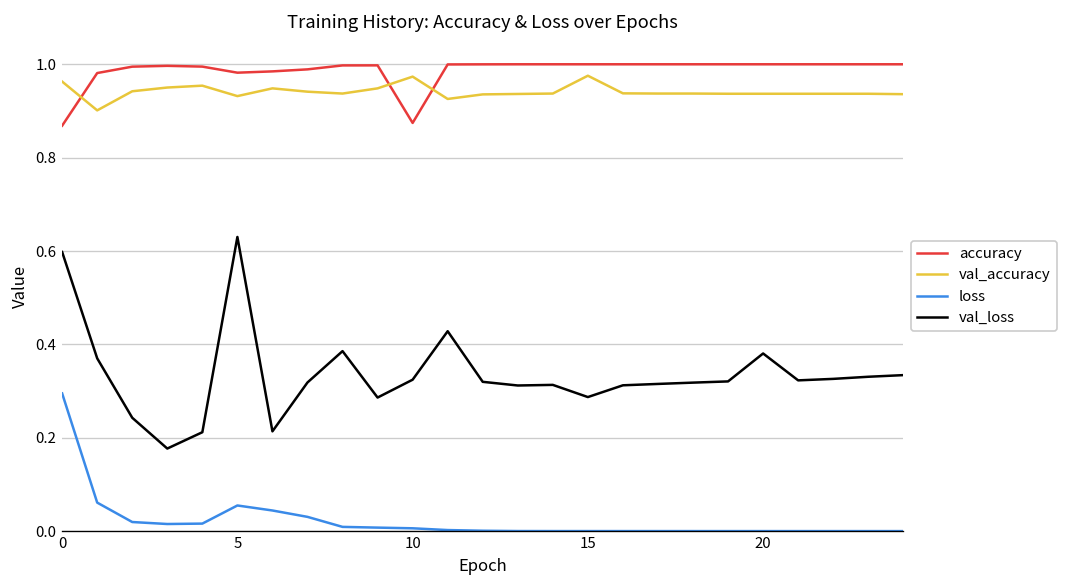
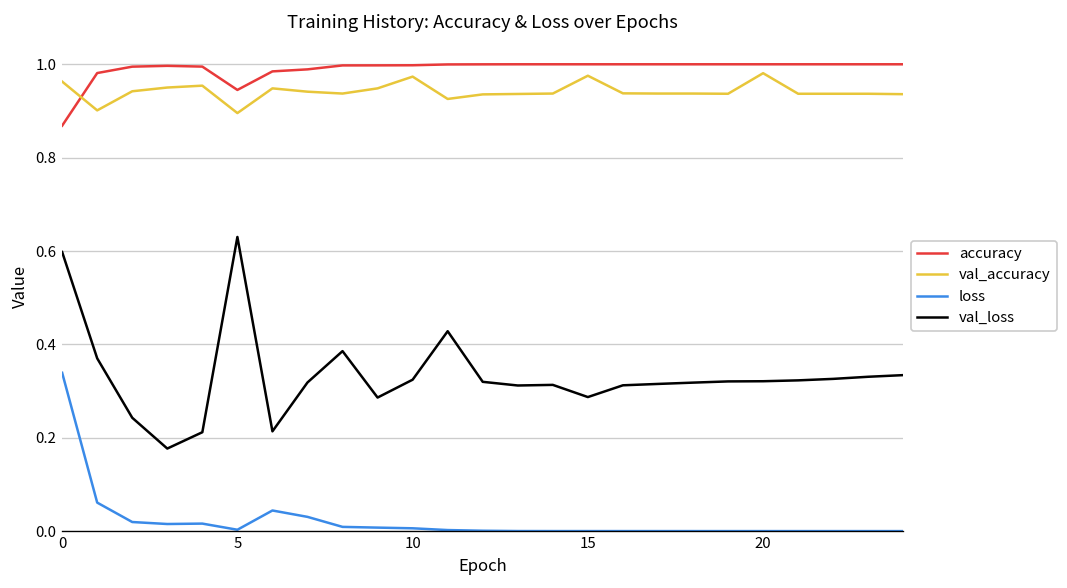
  {
    "accuracy": {
      "0": 0.87,
-     "5": 0.98,
-     "10": 0.87,
+     "5": 0.95,
+     "10": 1.00,
      "15": 1.00,
      "20": 1.00
    },
    "val_accuracy": {
      "0": 0.96,
-     "5": 0.93,
+     "5": 0.90,
      "10": 0.97,
      "15": 0.98,
-     "20": 0.94
+     "20": 0.98
    },
    "loss": {
-     "0": 0.29,
-     "5": 0.05,
+     "0": 0.34,
+     "5": 0.00,
      "10": 0.01,
      "15": 0.00,
      "20": 0.00
    },
    "val_loss": {
      "0": 0.60,
      "5": 0.63,
      "10": 0.32,
      "15": 0.29,
-     "20": 0.38
+     "20": 0.32
    }
  }
